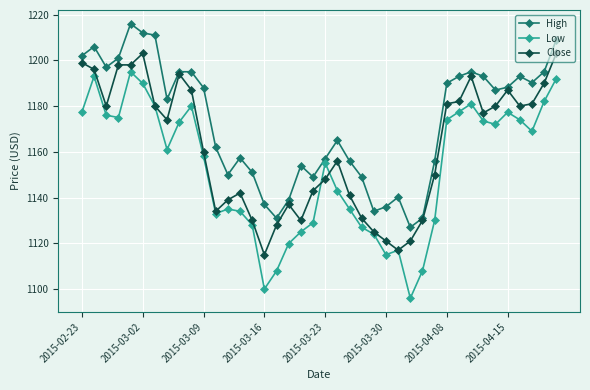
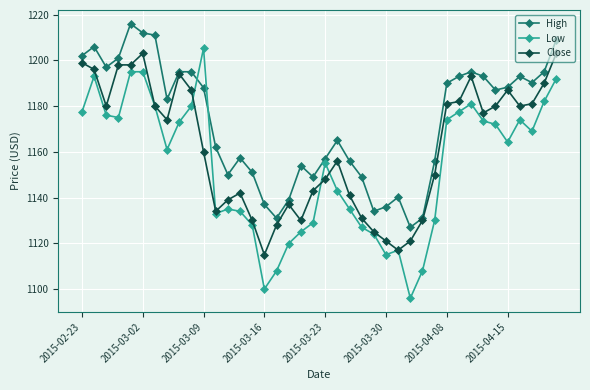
  {
    "Low": {
      "2015-02-23": 1177,
-     "2015-03-02": 1190,
-     "2015-03-09": 1158,
+     "2015-03-02": 1195,
+     "2015-03-09": 1205,
      "2015-03-16": 1100,
      "2015-03-23": 1155,
      "2015-03-30": 1115,
      "2015-04-08": 1174,
-     "2015-04-15": 1177
+     "2015-04-15": 1164
    }
  }
